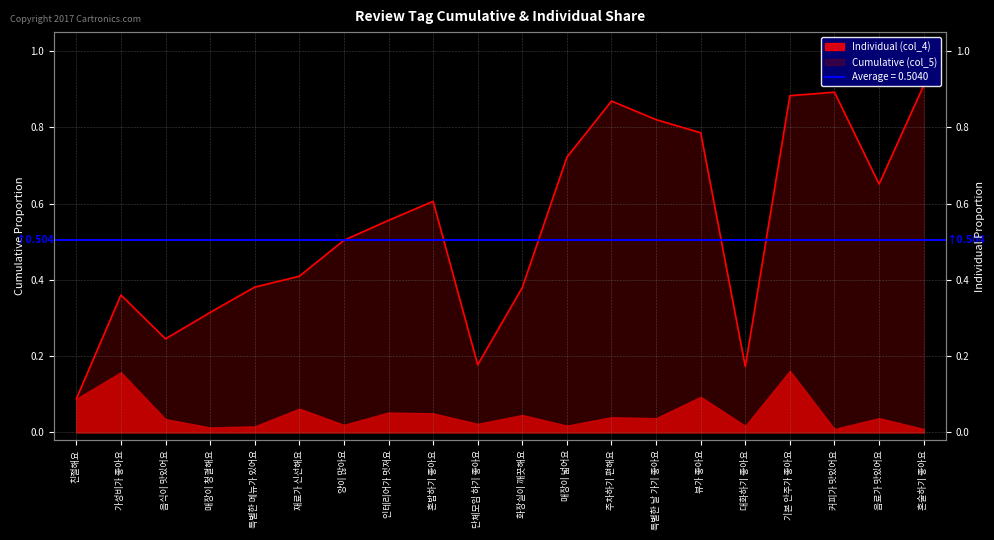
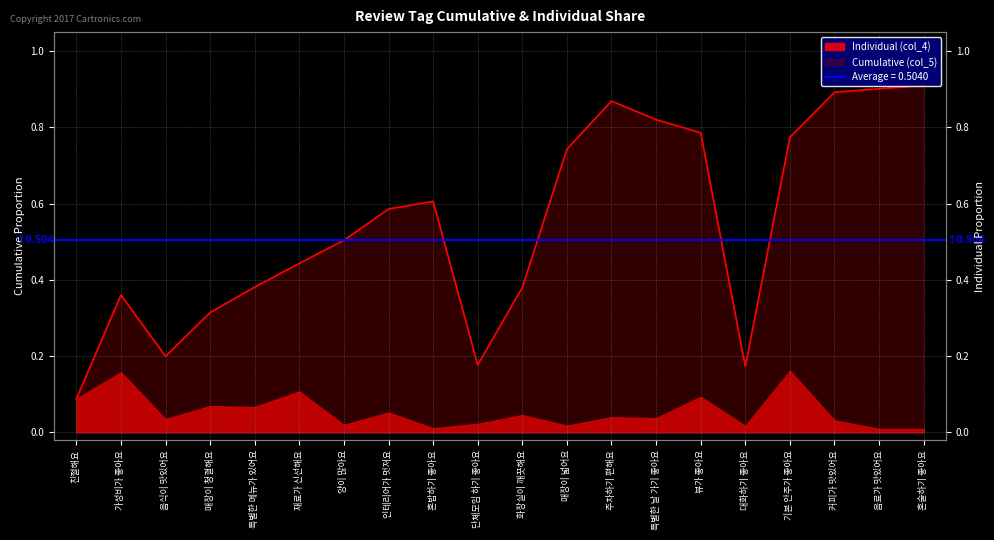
  {
    "Individual (col_4)": {
      "가성비가 좋아요": 0.16,
      "음식이 맛있어요": 0.03,
-     "매장이 청결해요": 0.01,
-     "특별한 메뉴가 있어요": 0.02,
-     "재료가 신선해요": 0.06,
+     "매장이 청결해요": 0.07,
+     "특별한 메뉴가 있어요": 0.07,
+     "재료가 신선해요": 0.11,
      "양이 많아요": 0.02,
      "인테리어가 멋져요": 0.05,
-     "혼밥하기 좋아요": 0.05,
+     "혼밥하기 좋아요": 0.01,
      "단체모임 하기 좋아요": 0.02,
      "화장실이 깨끗해요": 0.05,
      "매장이 넓어요": 0.02,
      "주차하기 편해요": 0.04,
      "특별한 날 가기 좋아요": 0.04,
      "뷰가 좋아요": 0.09,
      "대화하기 좋아요": 0.02,
      "기본 안주가 좋아요": 0.16,
-     "커피가 맛있어요": 0.01,
-     "음료가 맛있어요": 0.04,
+     "커피가 맛있어요": 0.03,
+     "음료가 맛있어요": 0.01,
      "혼술하기 좋아요": 0.01
    },
    "Cumulative (col_5)": {
      "가성비가 좋아요": 0.36,
-     "음식이 맛있어요": 0.25,
+     "음식이 맛있어요": 0.20,
      "매장이 청결해요": 0.31,
      "특별한 메뉴가 있어요": 0.38,
-     "재료가 신선해요": 0.41,
+     "재료가 신선해요": 0.44,
      "양이 많아요": 0.50,
-     "인테리어가 멋져요": 0.56,
+     "인테리어가 멋져요": 0.59,
      "혼밥하기 좋아요": 0.61,
      "단체모임 하기 좋아요": 0.18,
      "화장실이 깨끗해요": 0.38,
-     "매장이 넓어요": 0.72,
+     "매장이 넓어요": 0.74,
      "주차하기 편해요": 0.87,
      "특별한 날 가기 좋아요": 0.82,
      "뷰가 좋아요": 0.79,
      "대화하기 좋아요": 0.17,
-     "기본 안주가 좋아요": 0.88,
+     "기본 안주가 좋아요": 0.77,
      "커피가 맛있어요": 0.89,
-     "음료가 맛있어요": 0.65
+     "음료가 맛있어요": 0.90
    }
  }
